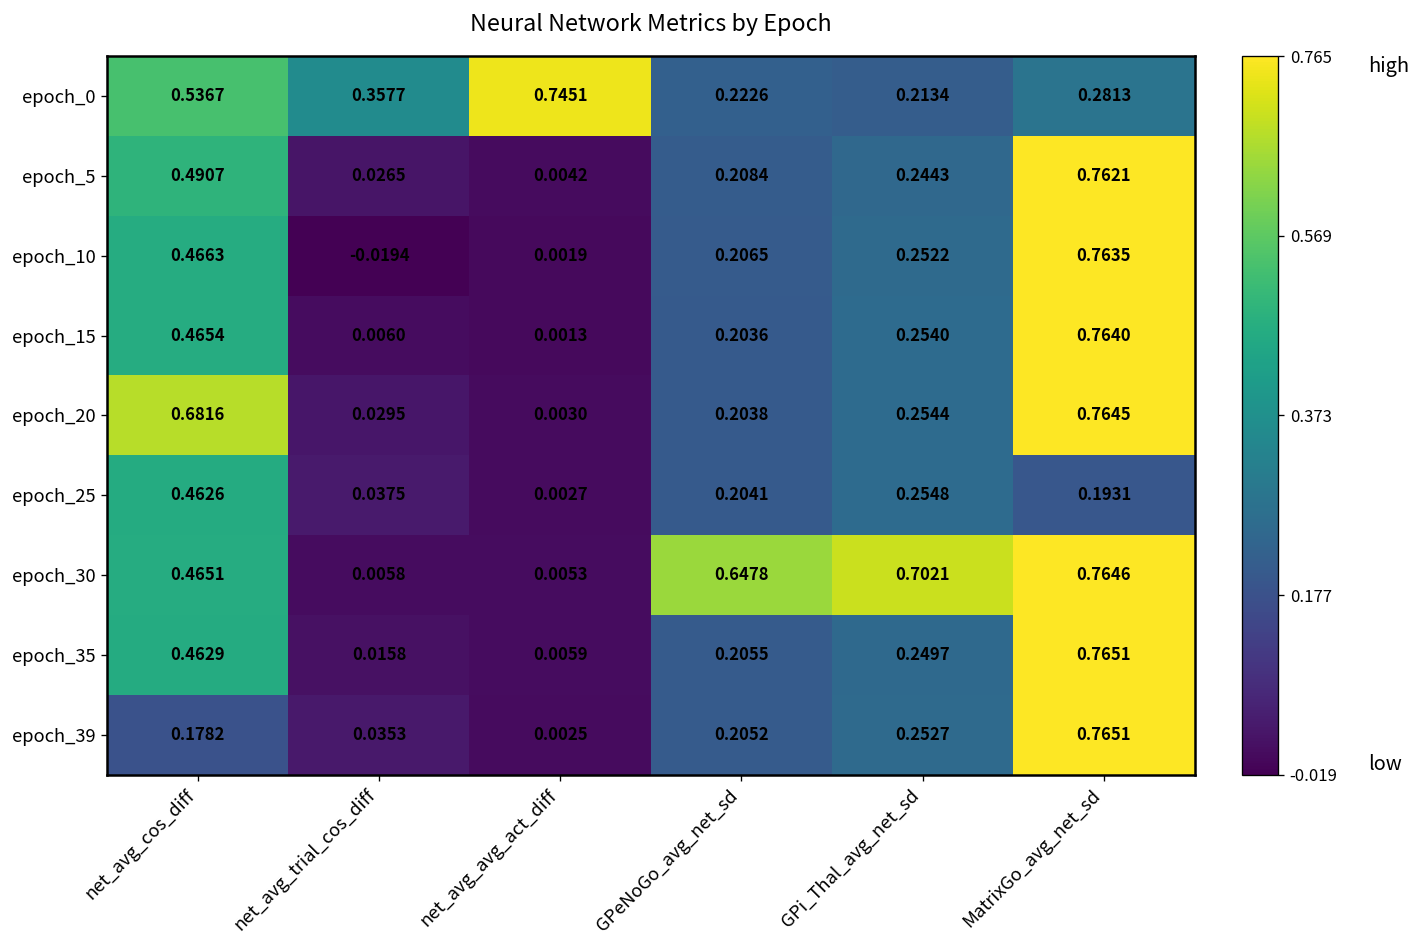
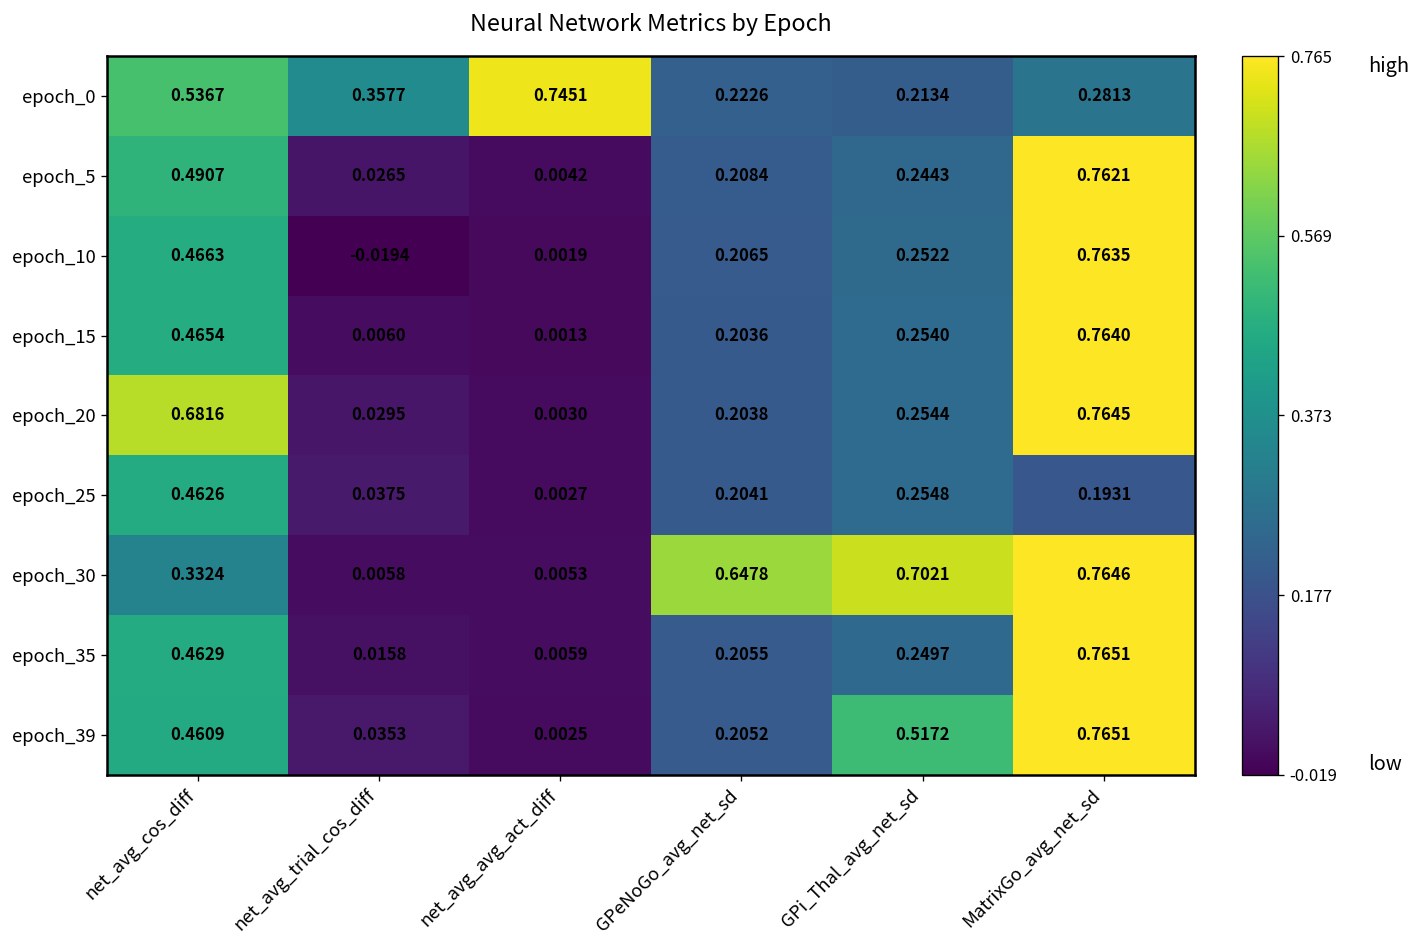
  {
    "epoch_0": {
      "net_avg_cos_diff": 0.5367,
      "net_avg_trial_cos_diff": 0.3577,
      "net_avg_avg_act_diff": 0.7451,
      "GPeNoGo_avg_net_sd": 0.2226,
      "GPi_Thal_avg_net_sd": 0.2134,
      "MatrixGo_avg_net_sd": 0.2813
    },
    "epoch_5": {
      "net_avg_cos_diff": 0.4907,
      "net_avg_trial_cos_diff": 0.0265,
      "net_avg_avg_act_diff": 0.0042,
      "GPeNoGo_avg_net_sd": 0.2084,
      "GPi_Thal_avg_net_sd": 0.2443,
      "MatrixGo_avg_net_sd": 0.7621
    },
    "epoch_10": {
      "net_avg_cos_diff": 0.4663,
      "net_avg_trial_cos_diff": -0.0194,
      "net_avg_avg_act_diff": 0.0019,
      "GPeNoGo_avg_net_sd": 0.2065,
      "GPi_Thal_avg_net_sd": 0.2522,
      "MatrixGo_avg_net_sd": 0.7635
    },
    "epoch_15": {
      "net_avg_cos_diff": 0.4654,
      "net_avg_trial_cos_diff": 0.0060,
      "net_avg_avg_act_diff": 0.0013,
      "GPeNoGo_avg_net_sd": 0.2036,
      "GPi_Thal_avg_net_sd": 0.2540,
      "MatrixGo_avg_net_sd": 0.7640
    },
    "epoch_20": {
      "net_avg_cos_diff": 0.6816,
      "net_avg_trial_cos_diff": 0.0295,
      "net_avg_avg_act_diff": 0.0030,
      "GPeNoGo_avg_net_sd": 0.2038,
      "GPi_Thal_avg_net_sd": 0.2544,
      "MatrixGo_avg_net_sd": 0.7645
    },
    "epoch_25": {
      "net_avg_cos_diff": 0.4626,
      "net_avg_trial_cos_diff": 0.0375,
      "net_avg_avg_act_diff": 0.0027,
      "GPeNoGo_avg_net_sd": 0.2041,
      "GPi_Thal_avg_net_sd": 0.2548,
      "MatrixGo_avg_net_sd": 0.1931
    },
    "epoch_30": {
-     "net_avg_cos_diff": 0.4651,
+     "net_avg_cos_diff": 0.3324,
      "net_avg_trial_cos_diff": 0.0058,
      "net_avg_avg_act_diff": 0.0053,
      "GPeNoGo_avg_net_sd": 0.6478,
      "GPi_Thal_avg_net_sd": 0.7021,
      "MatrixGo_avg_net_sd": 0.7646
    },
    "epoch_35": {
      "net_avg_cos_diff": 0.4629,
      "net_avg_trial_cos_diff": 0.0158,
      "net_avg_avg_act_diff": 0.0059,
      "GPeNoGo_avg_net_sd": 0.2055,
      "GPi_Thal_avg_net_sd": 0.2497,
      "MatrixGo_avg_net_sd": 0.7651
    },
    "epoch_39": {
-     "net_avg_cos_diff": 0.1782,
+     "net_avg_cos_diff": 0.4609,
      "net_avg_trial_cos_diff": 0.0353,
      "net_avg_avg_act_diff": 0.0025,
      "GPeNoGo_avg_net_sd": 0.2052,
-     "GPi_Thal_avg_net_sd": 0.2527,
+     "GPi_Thal_avg_net_sd": 0.5172,
      "MatrixGo_avg_net_sd": 0.7651
    }
  }
